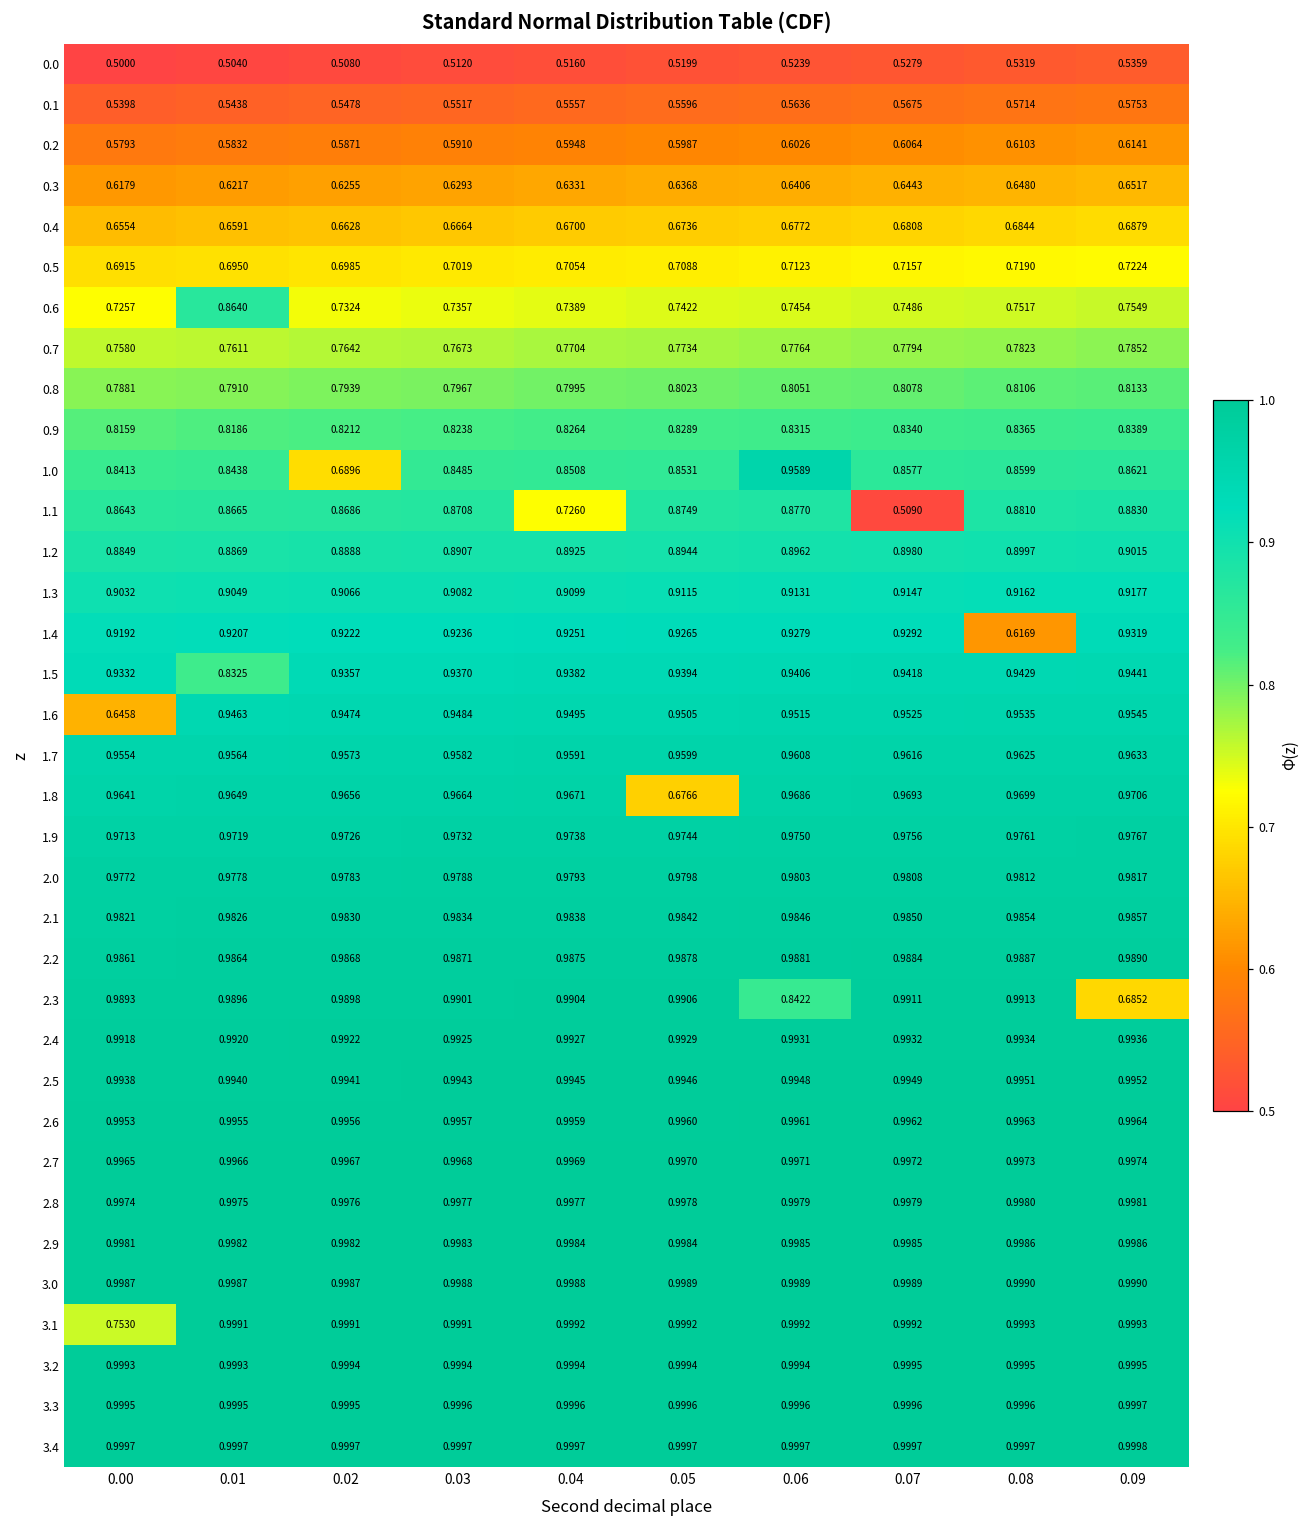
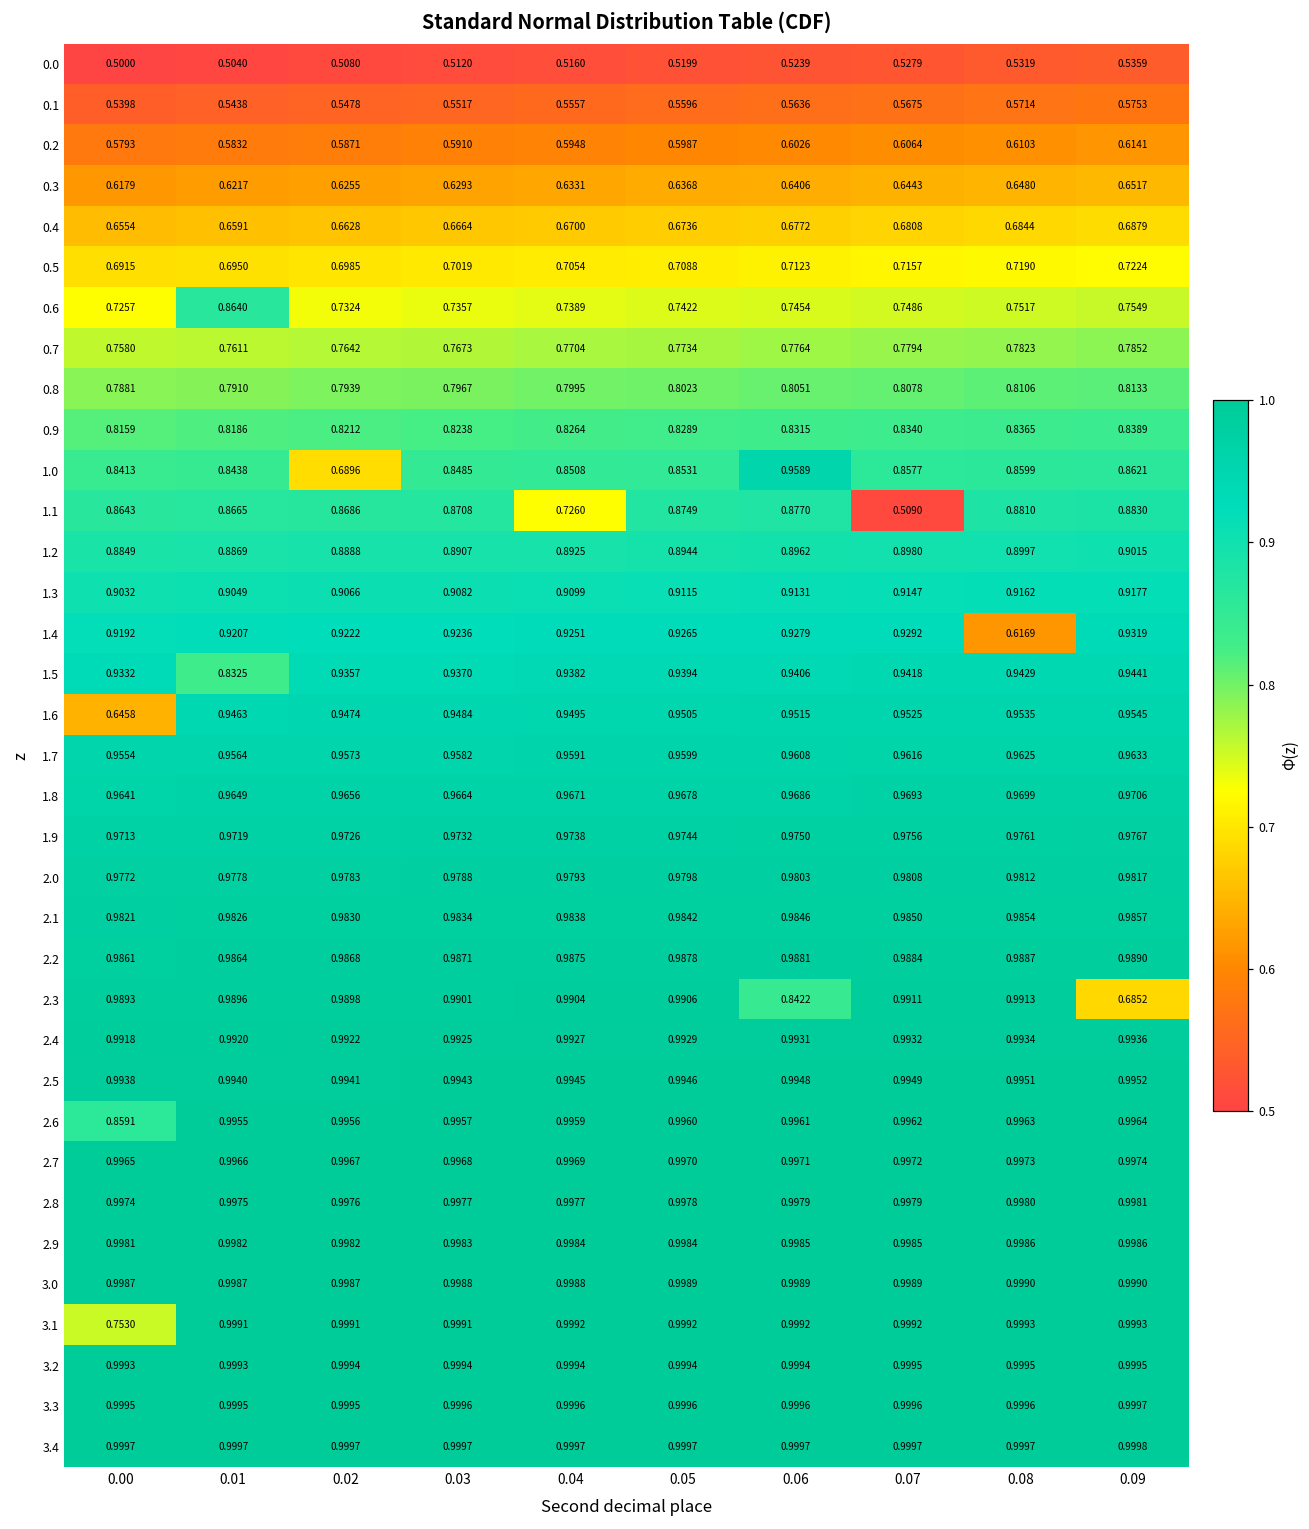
  {
    "1.8": {
      "0.00": 0.9641,
      "0.01": 0.9649,
      "0.02": 0.9656,
      "0.03": 0.9664,
      "0.04": 0.9671,
-     "0.05": 0.6766,
+     "0.05": 0.9678,
      "0.06": 0.9686,
      "0.07": 0.9693,
      "0.08": 0.9699,
      "0.09": 0.9706
    },
    "2.6": {
-     "0.00": 0.9953,
+     "0.00": 0.8591,
      "0.01": 0.9955,
      "0.02": 0.9956,
      "0.03": 0.9957,
      "0.04": 0.9959,
      "0.05": 0.9960,
      "0.06": 0.9961,
      "0.07": 0.9962,
      "0.08": 0.9963,
      "0.09": 0.9964
    }
  }
